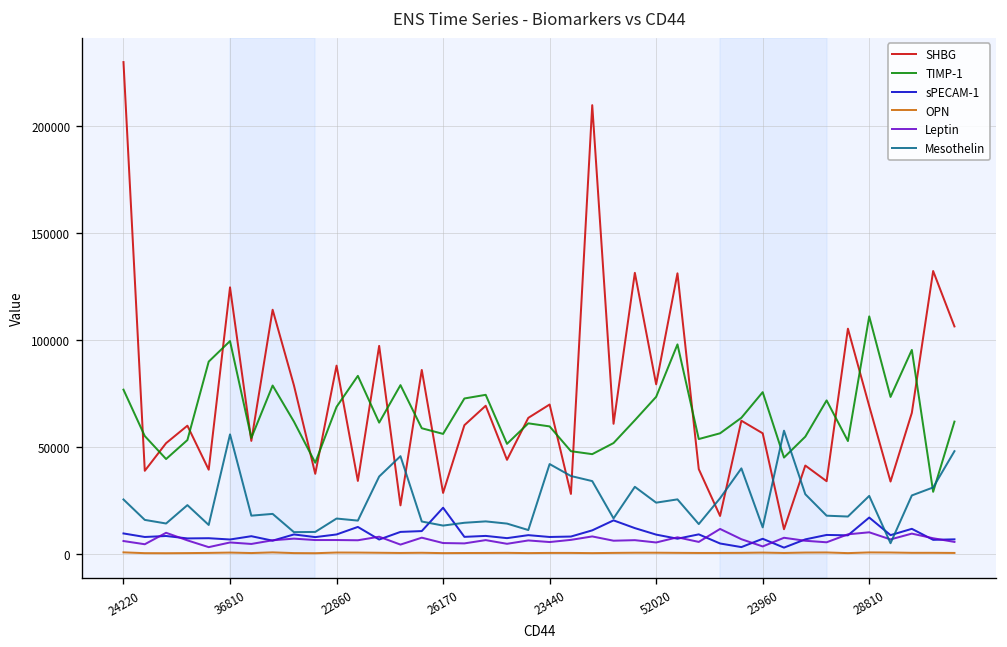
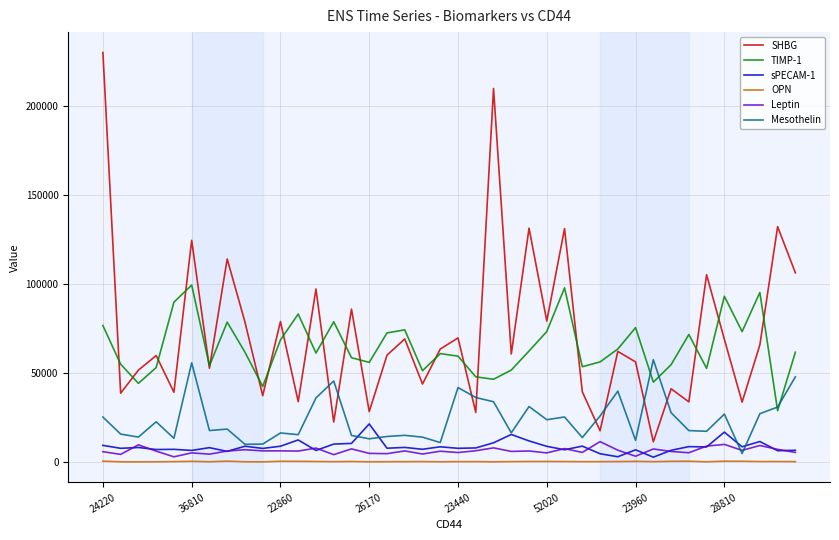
  {
    "SHBG": {
      "24220": 230000,
      "36810": 125000,
-     "22860": 88000,
+     "22860": 79000,
      "26170": 29000,
      "23440": 70000,
      "52020": 79000,
      "23960": 56000,
      "28810": 69000
    },
    "TIMP-1": {
      "24220": 77000,
      "36810": 100000,
      "22860": 69000,
      "26170": 56000,
      "23440": 60000,
      "52020": 73000,
      "23960": 76000,
-     "28810": 111000
+     "28810": 93000
    },
    "sPECAM-1": {
      "24220": 10000,
      "22860": 9000,
      "26170": 22000,
      "23440": 8000,
      "52020": 9000,
      "23960": 7000,
      "28810": 17000
    },
    "OPN": {
      "24220": 1000,
      "36810": 1000,
      "22860": 1000,
      "26170": 0,
      "23440": 0,
      "52020": 1000,
      "23960": 1000,
      "28810": 1000
    },
    "Leptin": {
      "24220": 6000,
      "22860": 6000,
      "26170": 5000,
      "23440": 6000,
      "52020": 5000,
      "23960": 3000,
      "28810": 10000
    },
    "Mesothelin": {
      "24220": 25000,
      "36810": 56000,
      "22860": 17000,
      "26170": 13000,
      "23440": 42000,
      "52020": 24000,
      "23960": 12000,
      "28810": 27000
    }
  }
